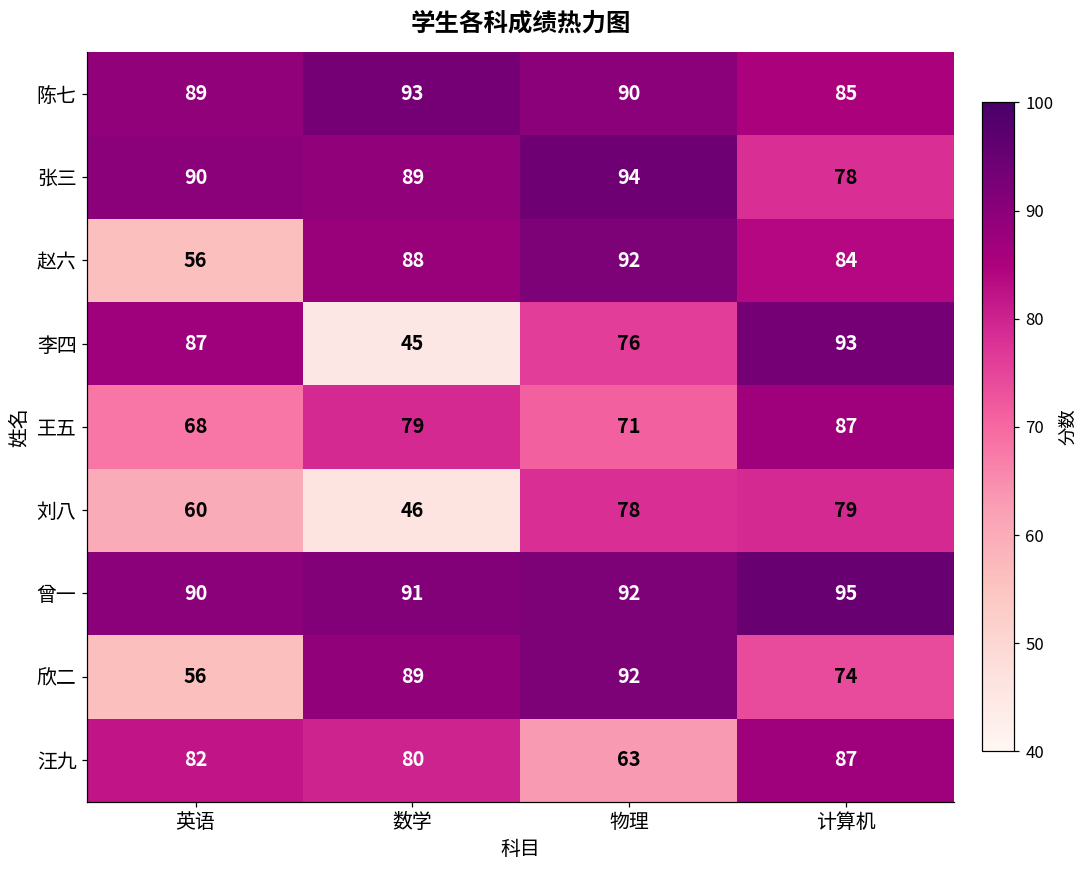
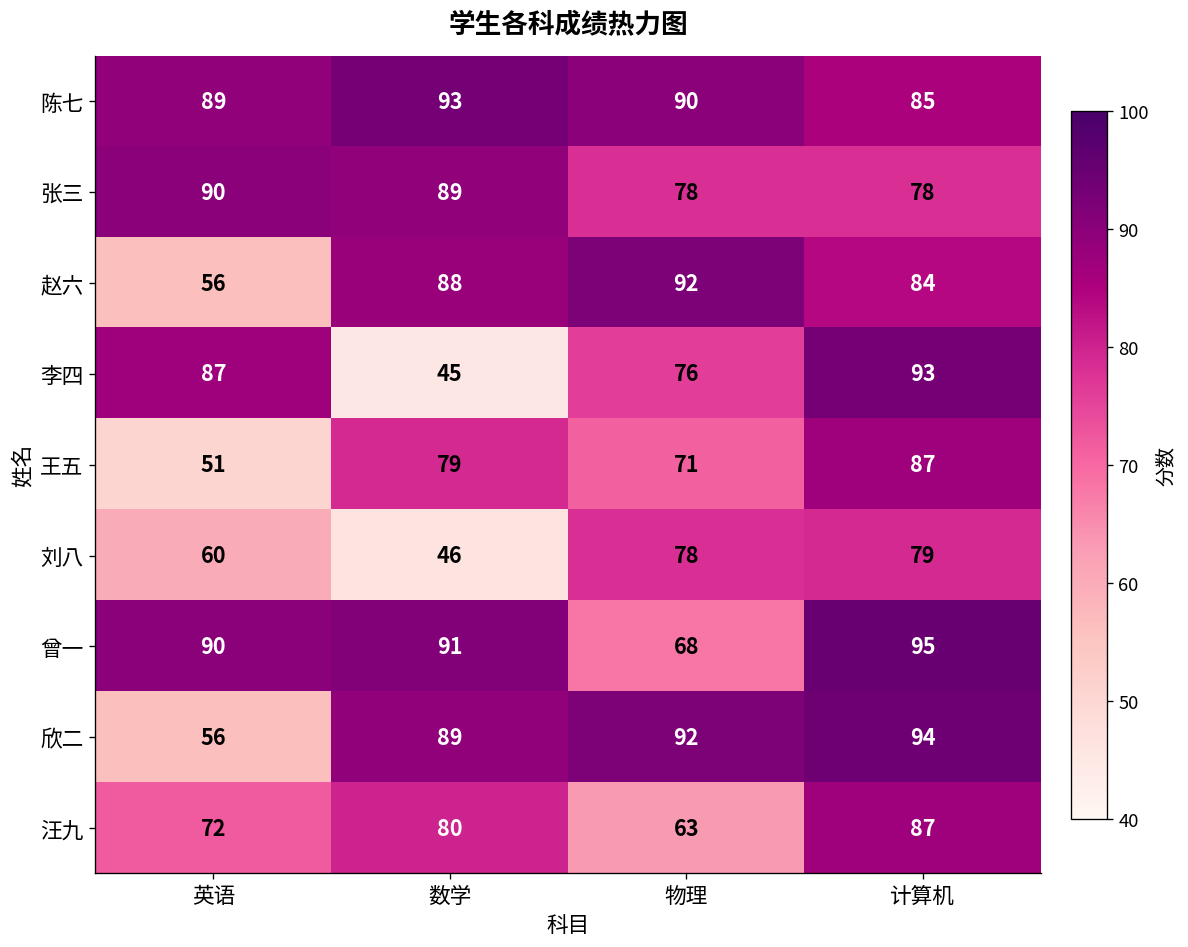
  {
    "陈七": {
      "英语": 89,
      "数学": 93,
      "物理": 90,
      "计算机": 85
    },
    "张三": {
      "英语": 90,
      "数学": 89,
-     "物理": 94,
+     "物理": 78,
      "计算机": 78
    },
    "赵六": {
      "英语": 56,
      "数学": 88,
      "物理": 92,
      "计算机": 84
    },
    "李四": {
      "英语": 87,
      "数学": 45,
      "物理": 76,
      "计算机": 93
    },
    "王五": {
-     "英语": 68,
+     "英语": 51,
      "数学": 79,
      "物理": 71,
      "计算机": 87
    },
    "刘八": {
      "英语": 60,
      "数学": 46,
      "物理": 78,
      "计算机": 79
    },
    "曾一": {
      "英语": 90,
      "数学": 91,
-     "物理": 92,
+     "物理": 68,
      "计算机": 95
    },
    "欣二": {
      "英语": 56,
      "数学": 89,
      "物理": 92,
-     "计算机": 74
+     "计算机": 94
    },
    "汪九": {
-     "英语": 82,
+     "英语": 72,
      "数学": 80,
      "物理": 63,
      "计算机": 87
    }
  }
